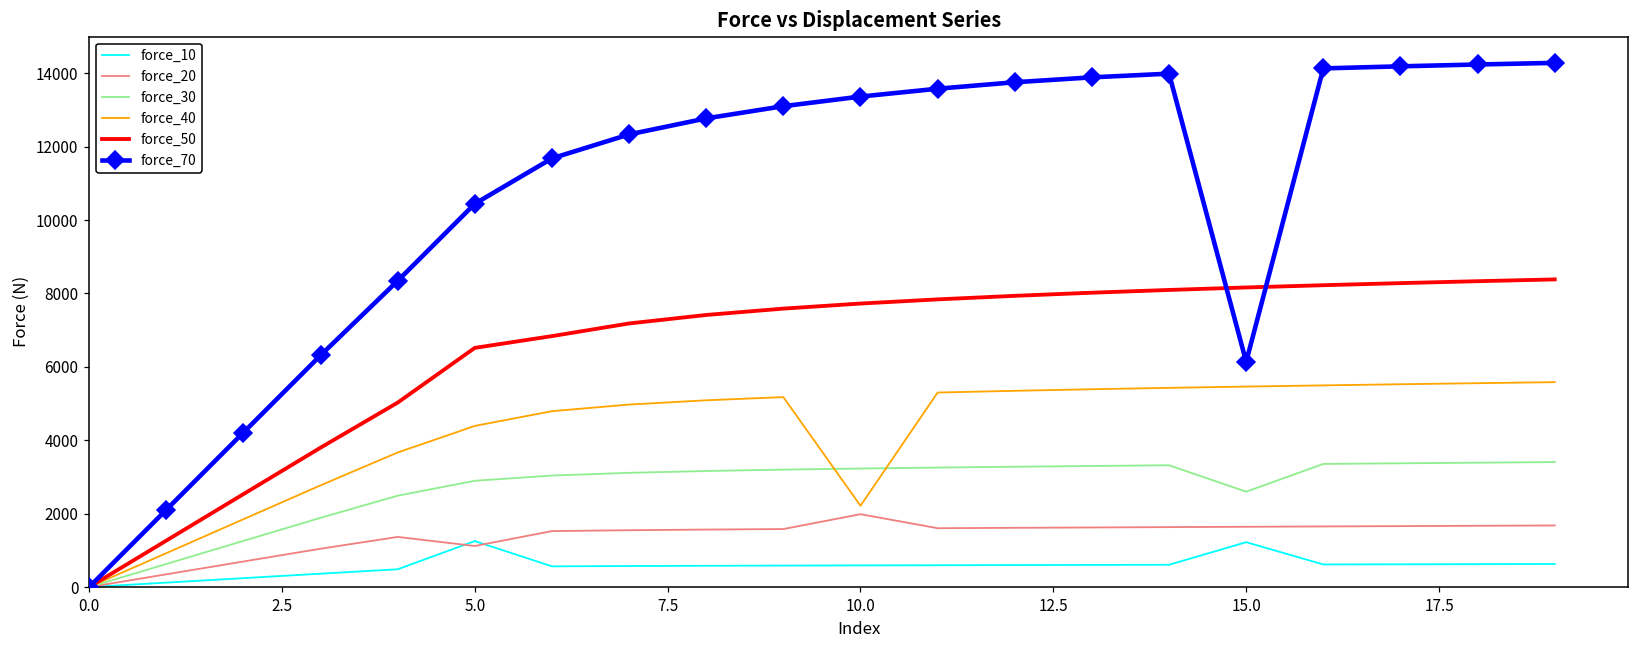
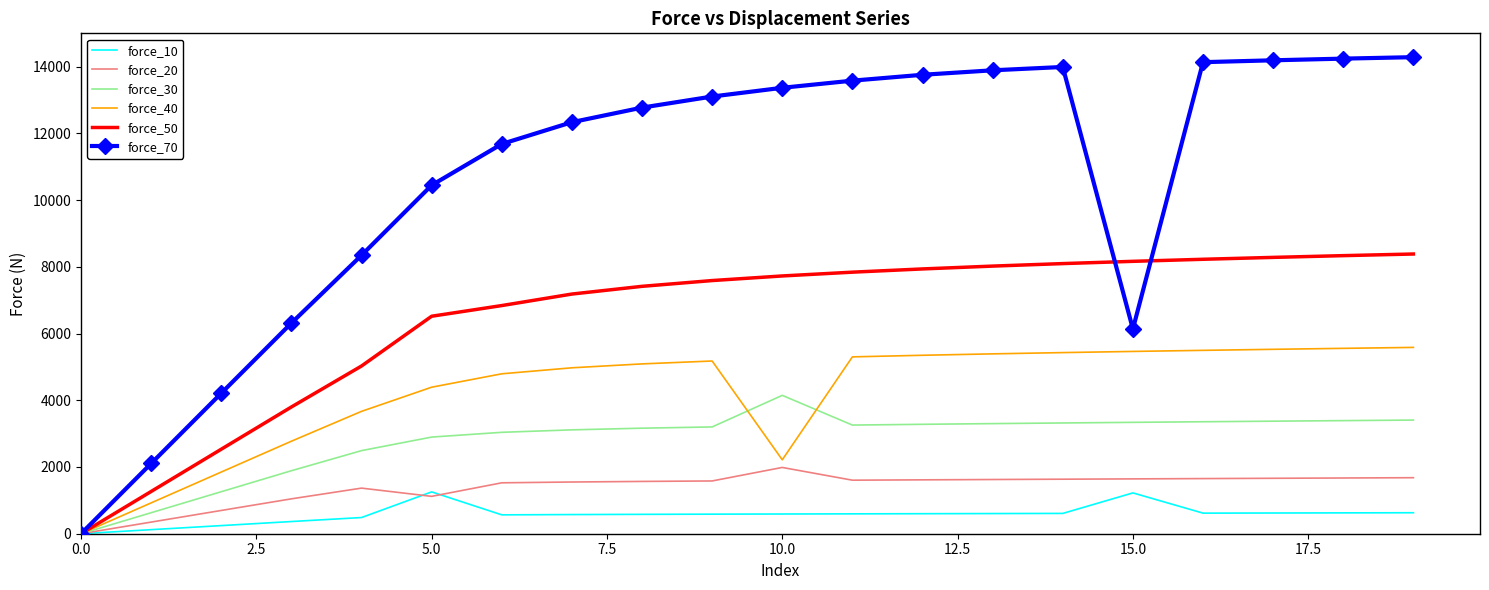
  {
    "force_10": {
      "5.0": 1300,
      "10.0": 600,
      "15.0": 1200
    },
    "force_20": {
      "5.0": 1100,
      "10.0": 2000,
      "15.0": 1600
    },
    "force_30": {
      "5.0": 2900,
-     "10.0": 3200,
-     "15.0": 2600
+     "10.0": 4100,
+     "15.0": 3300
    },
    "force_40": {
      "5.0": 4400,
      "10.0": 2200,
      "15.0": 5500
    },
    "force_50": {
      "5.0": 6500,
      "10.0": 7700,
      "15.0": 8200
    },
    "force_70": {
      "5.0": 10400,
      "10.0": 13400,
      "15.0": 6100
    }
  }
